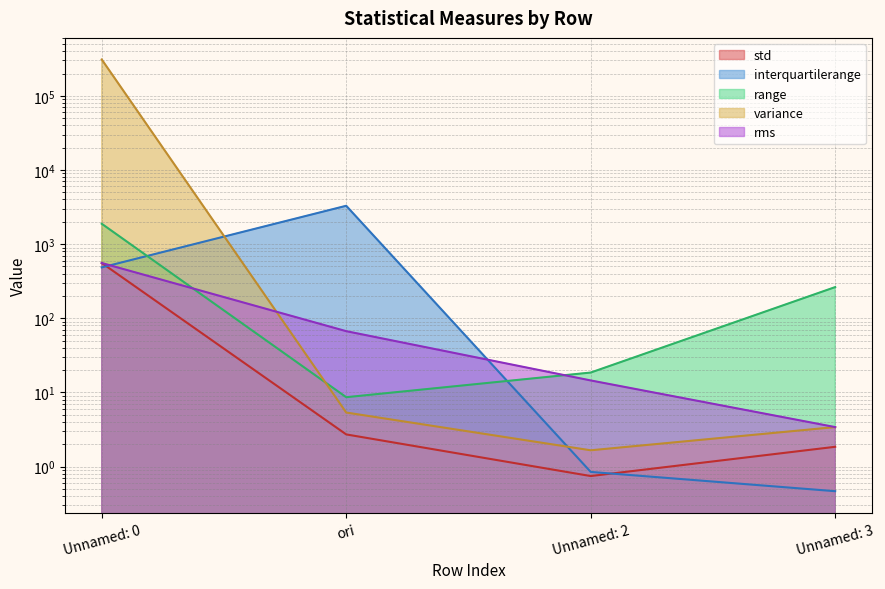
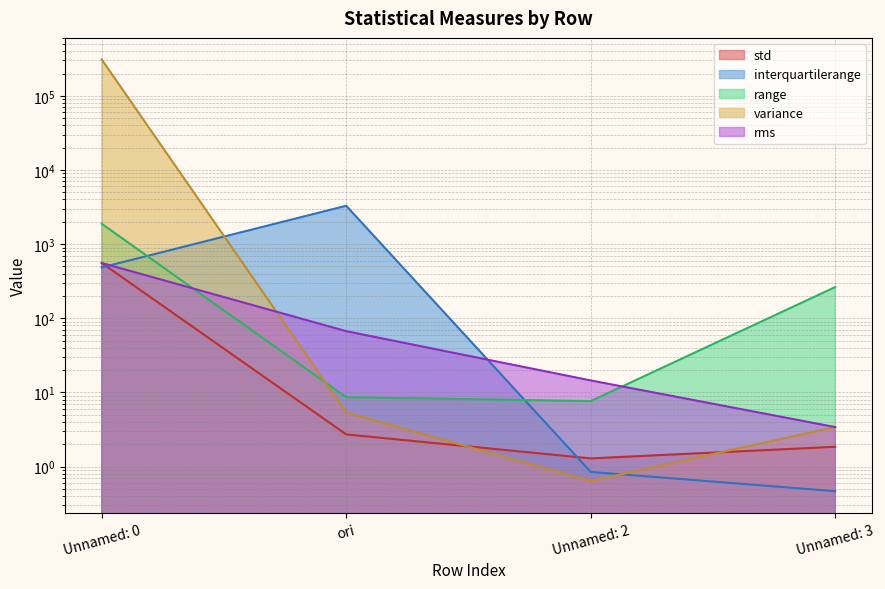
  {
    "std": {
      "ori": 2.7,
-     "Unnamed: 2": 0.7,
+     "Unnamed: 2": 1.3,
      "Unnamed: 3": 1.8
    },
    "interquartilerange": {
      "Unnamed: 0": 500,
      "ori": 3000,
      "Unnamed: 2": 0.8,
      "Unnamed: 3": 0.5
    },
    "range": {
      "Unnamed: 0": 1900,
      "ori": 9,
-     "Unnamed: 2": 19,
+     "Unnamed: 2": 8,
      "Unnamed: 3": 260
    },
    "variance": {
      "Unnamed: 0": 310000,
      "ori": 5,
-     "Unnamed: 2": 1.7
+     "Unnamed: 2": 0.6
    },
    "rms": {
      "ori": 70,
      "Unnamed: 2": 14
    }
  }
